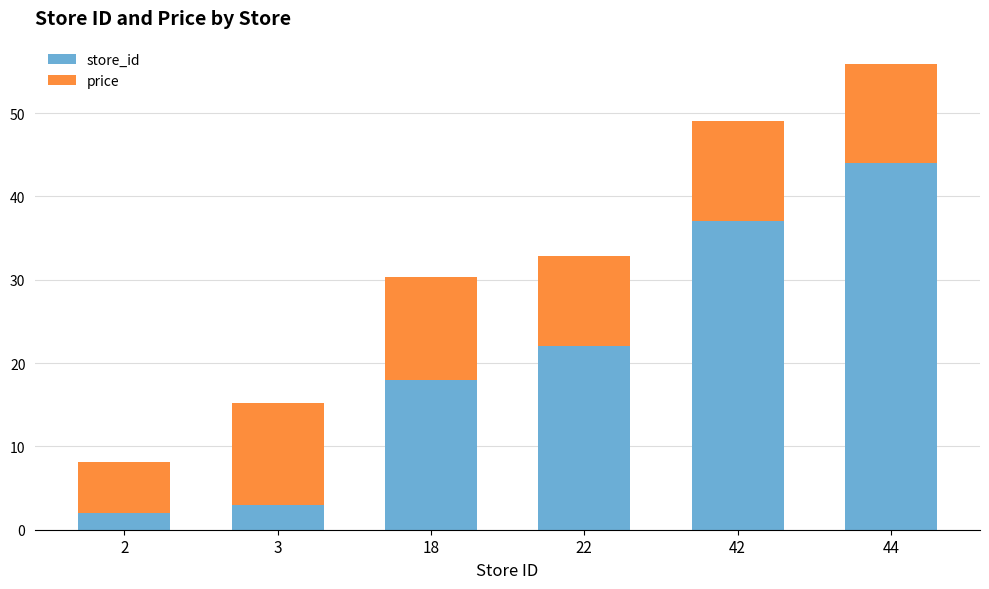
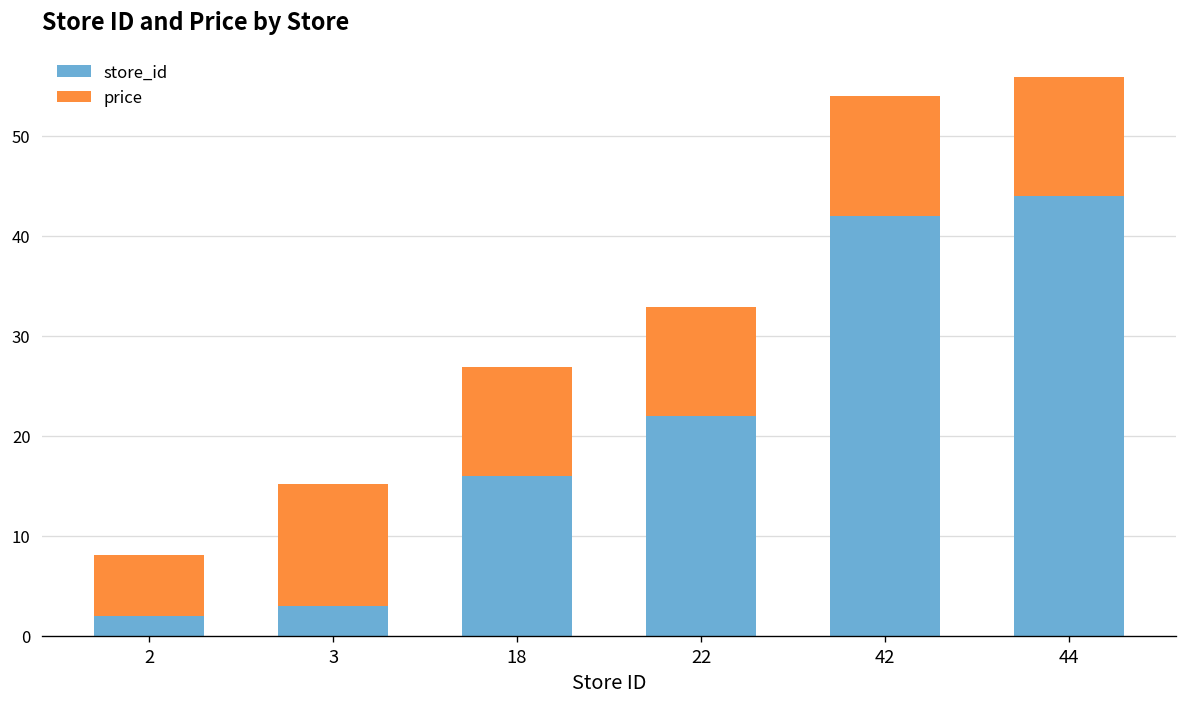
  {
    "store_id": {
      "2": 2,
      "3": 3,
-     "18": 18,
+     "18": 16,
      "22": 22,
-     "42": 37,
+     "42": 42,
      "44": 44
    },
    "price": {
      "2": 6,
      "3": 12,
-     "18": 12,
+     "18": 11,
      "22": 11,
      "42": 12,
      "44": 12
    }
  }
